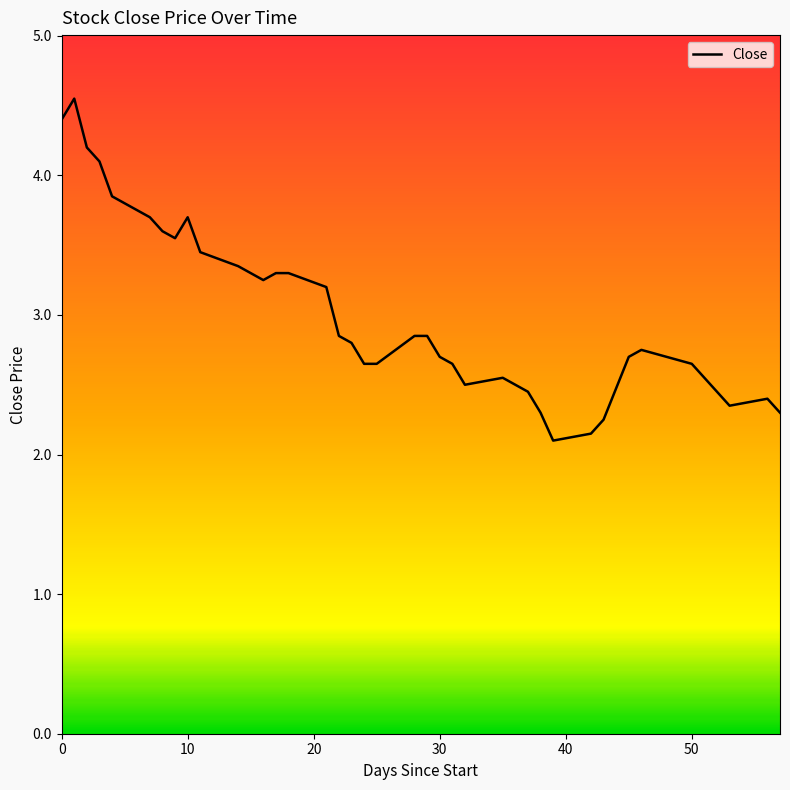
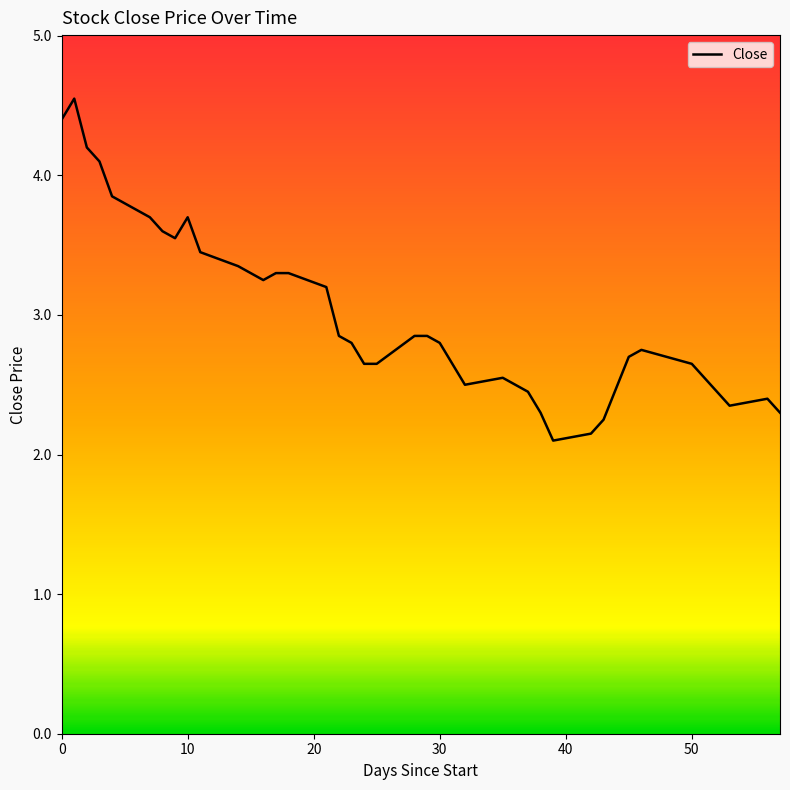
  {
    "0": 4.4,
    "10": 3.7,
-   "30": 2.7,
+   "30": 2.8,
    "50": 2.65
  }
